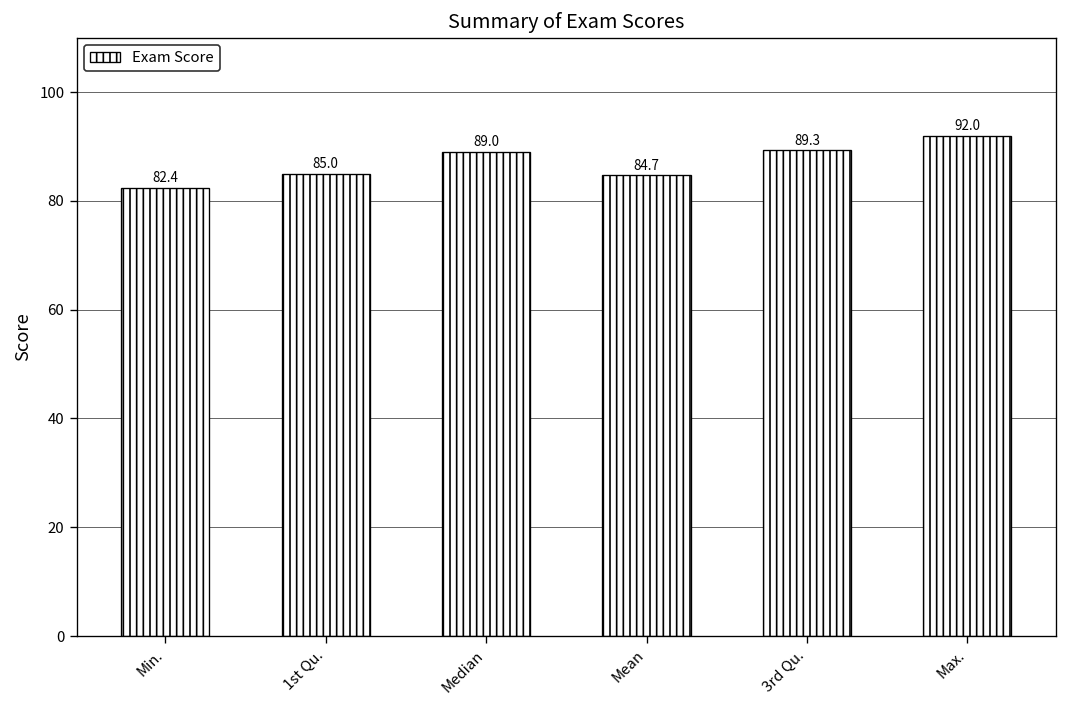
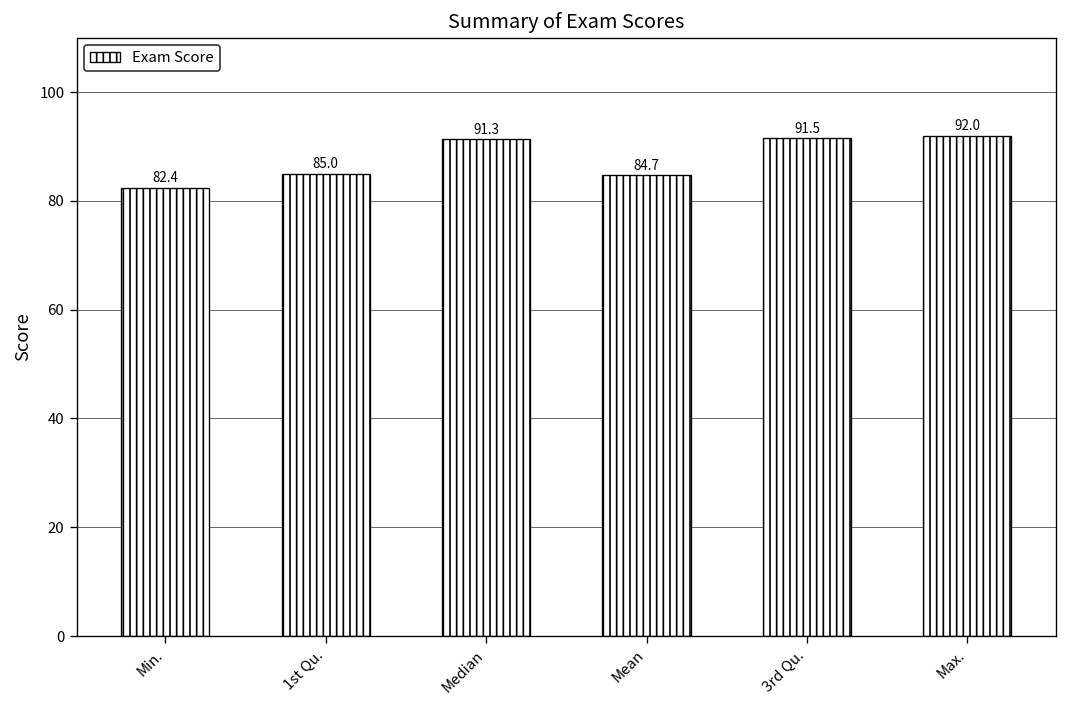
  {
    "Min.": 82.4,
    "1st Qu.": 85.0,
-   "Median": 89.0,
+   "Median": 91.3,
    "Mean": 84.7,
-   "3rd Qu.": 89.3,
+   "3rd Qu.": 91.5,
    "Max.": 92.0
  }
